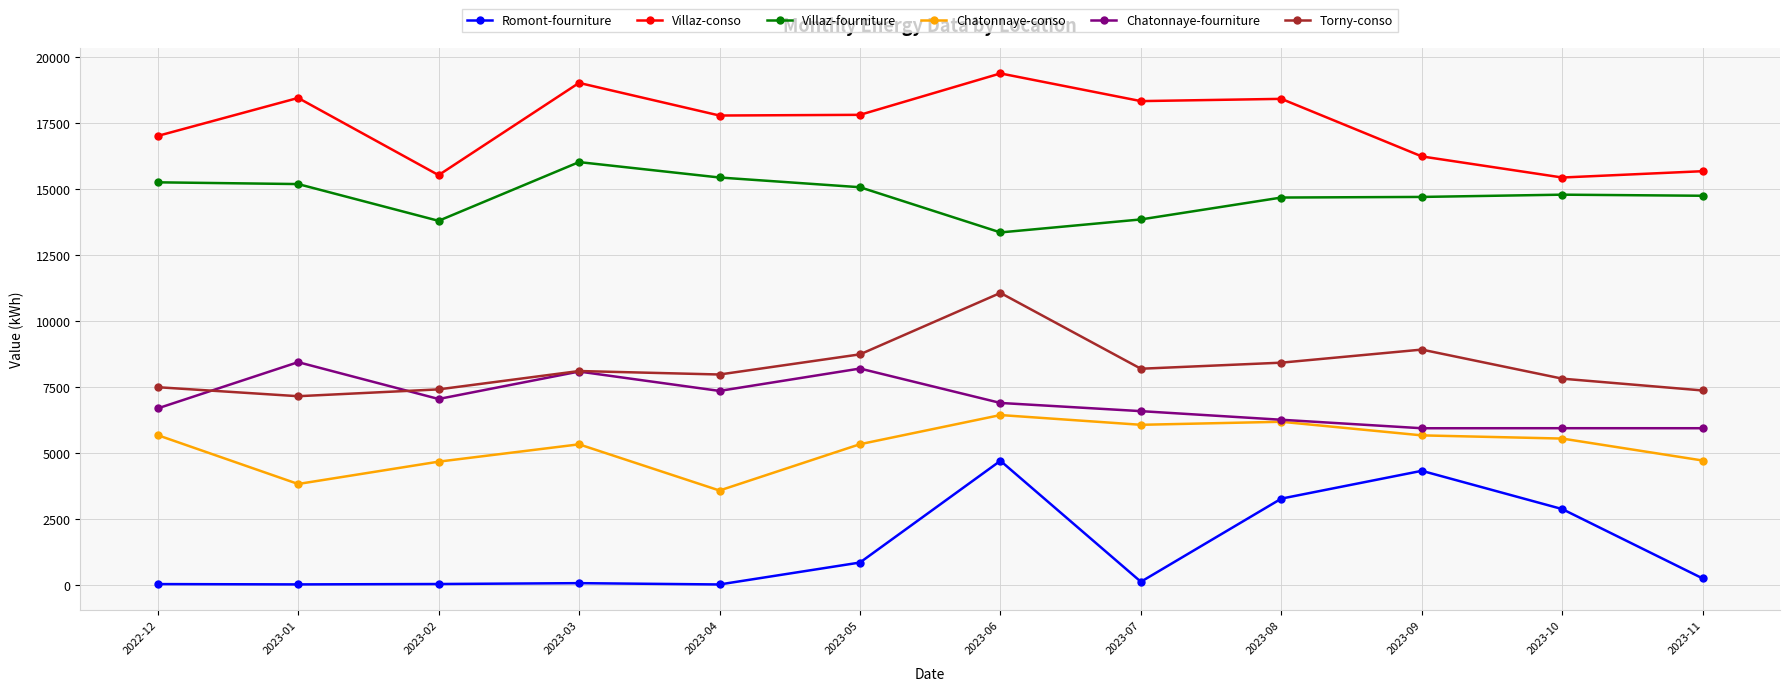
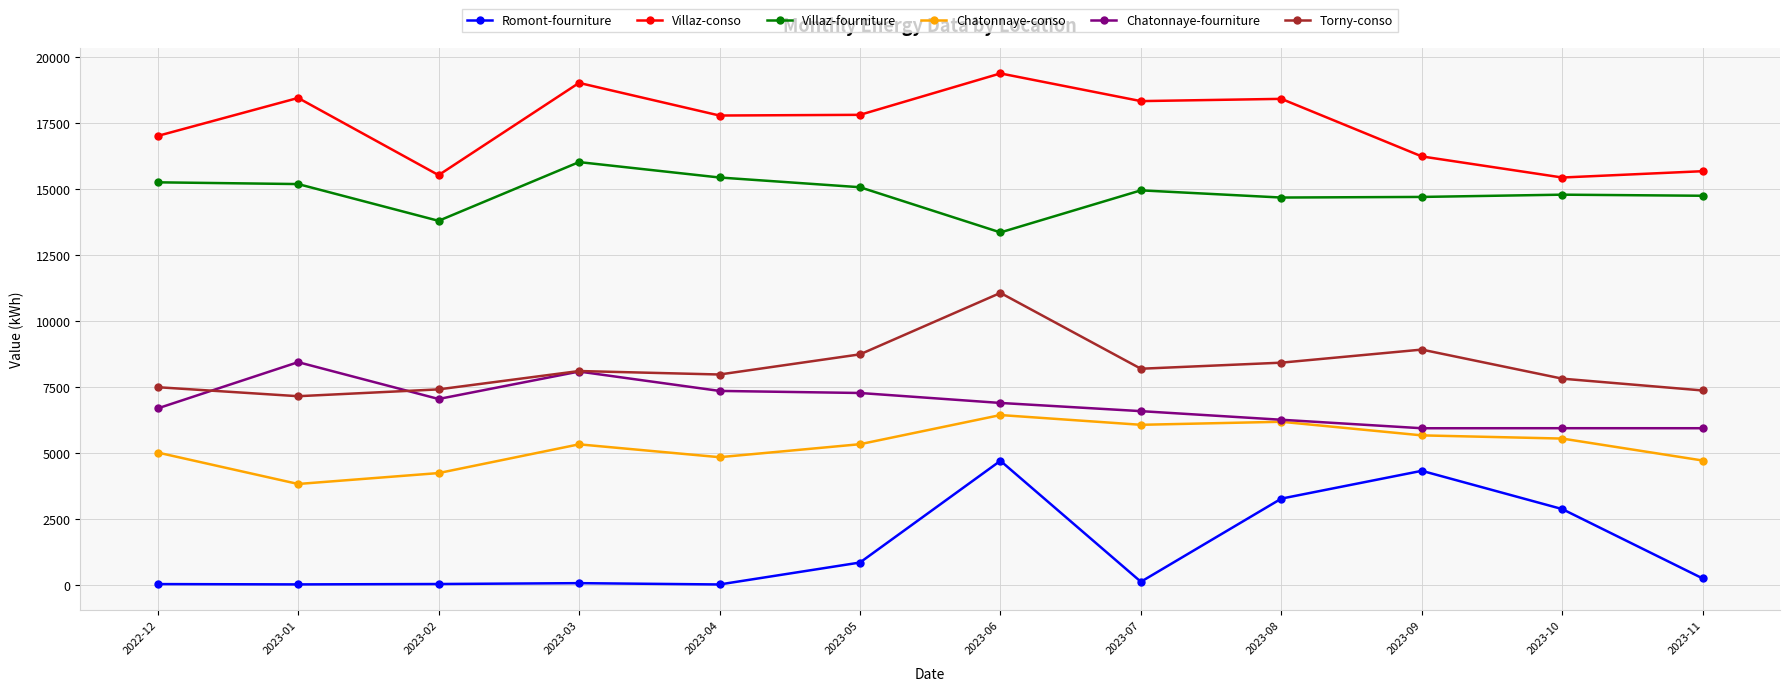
  {
    "Romont-fourniture": {
      "2022-12": 0,
      "2023-01": 0,
      "2023-02": 0,
      "2023-03": 100,
      "2023-04": 0,
      "2023-05": 900,
      "2023-06": 4700,
      "2023-07": 100,
      "2023-08": 3300,
      "2023-09": 4300,
      "2023-10": 2900,
      "2023-11": 200
    },
    "Villaz-conso": {
      "2022-12": 17000,
      "2023-01": 18400,
      "2023-02": 15500,
      "2023-03": 19000,
      "2023-04": 17800,
      "2023-05": 17800,
      "2023-06": 19400,
      "2023-07": 18300,
      "2023-08": 18400,
      "2023-09": 16200,
      "2023-10": 15400,
      "2023-11": 15700
    },
    "Villaz-fourniture": {
      "2022-12": 15200,
      "2023-01": 15200,
      "2023-02": 13800,
      "2023-03": 16000,
      "2023-04": 15400,
      "2023-05": 15100,
      "2023-06": 13400,
-     "2023-07": 13800,
+     "2023-07": 14900,
      "2023-08": 14700,
      "2023-09": 14700,
      "2023-10": 14800,
      "2023-11": 14700
    },
    "Chatonnaye-conso": {
-     "2022-12": 5700,
+     "2022-12": 5000,
      "2023-01": 3800,
-     "2023-02": 4700,
+     "2023-02": 4200,
      "2023-03": 5300,
-     "2023-04": 3600,
+     "2023-04": 4800,
      "2023-05": 5300,
      "2023-06": 6400,
      "2023-07": 6100,
      "2023-09": 5700,
      "2023-10": 5500,
      "2023-11": 4700
    },
    "Chatonnaye-fourniture": {
      "2022-12": 6700,
      "2023-01": 8400,
      "2023-02": 7000,
      "2023-04": 7400,
-     "2023-05": 8200,
+     "2023-05": 7300,
      "2023-06": 6900,
      "2023-07": 6600,
      "2023-09": 5900,
      "2023-10": 5900,
      "2023-11": 5900
    },
    "Torny-conso": {
      "2022-12": 7500,
      "2023-01": 7100,
      "2023-02": 7400,
      "2023-04": 8000,
      "2023-05": 8700,
      "2023-06": 11100,
      "2023-07": 8200,
      "2023-08": 8400,
      "2023-09": 8900,
      "2023-10": 7800,
      "2023-11": 7400
    }
  }
